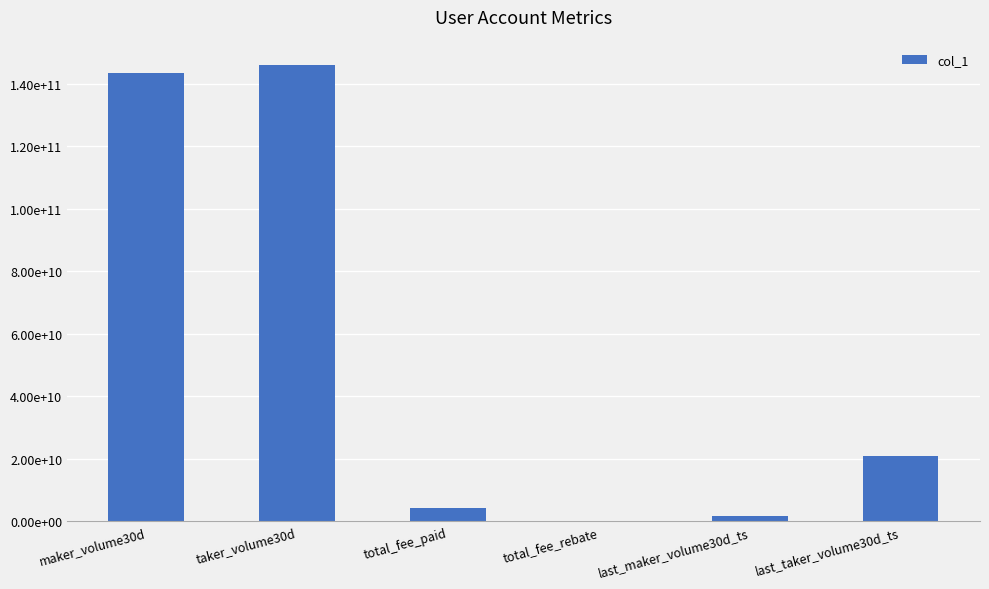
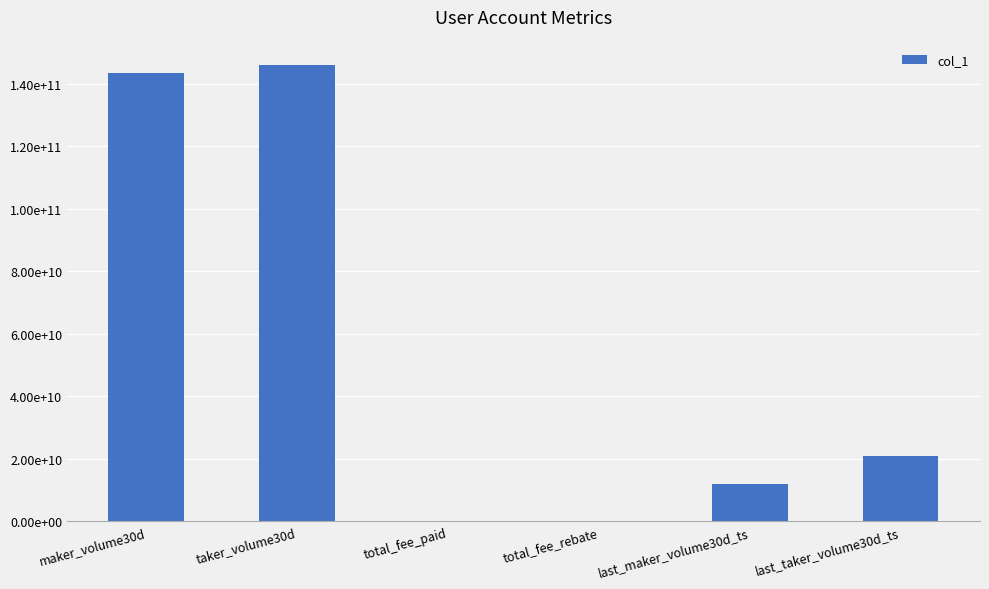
  {
    "maker_volume30d": 144000000000,
    "taker_volume30d": 146000000000,
-   "total_fee_paid": 4000000000,
-   "last_maker_volume30d_ts": 2000000000,
+   "total_fee_paid": 0,
+   "last_maker_volume30d_ts": 12000000000,
    "last_taker_volume30d_ts": 21000000000
  }
